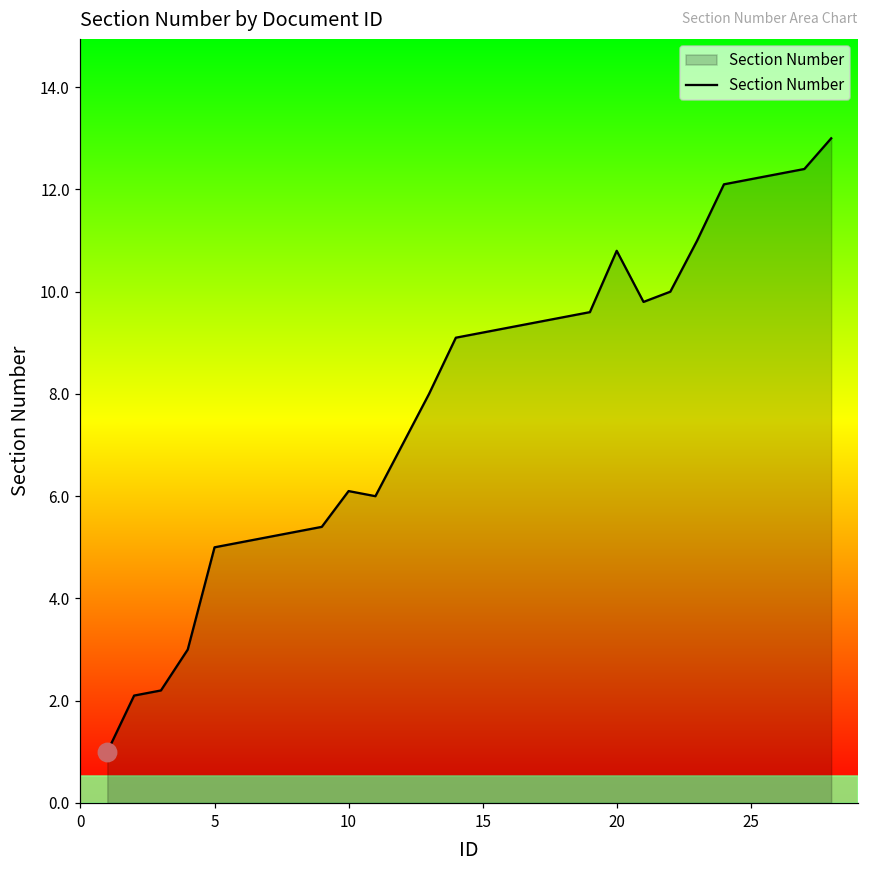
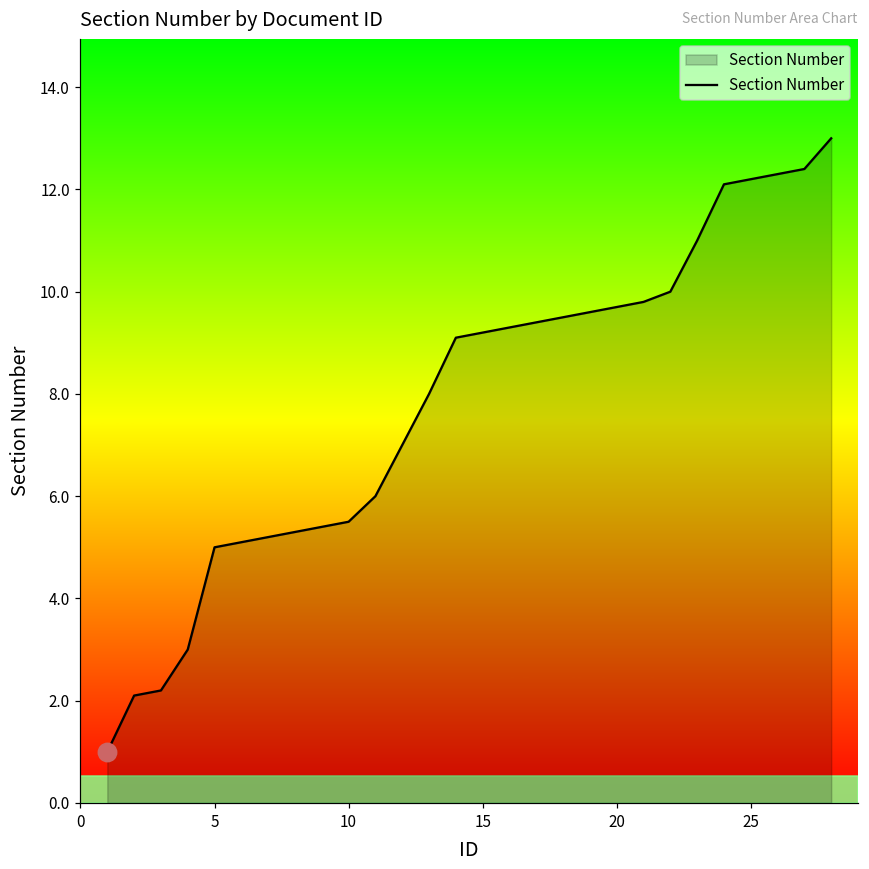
  {
    "Section Number": {
      "5": 5.0,
-     "10": 6.1,
+     "10": 5.5,
      "15": 9.2,
-     "20": 10.8,
+     "20": 9.7,
      "25": 12.2
    }
  }
